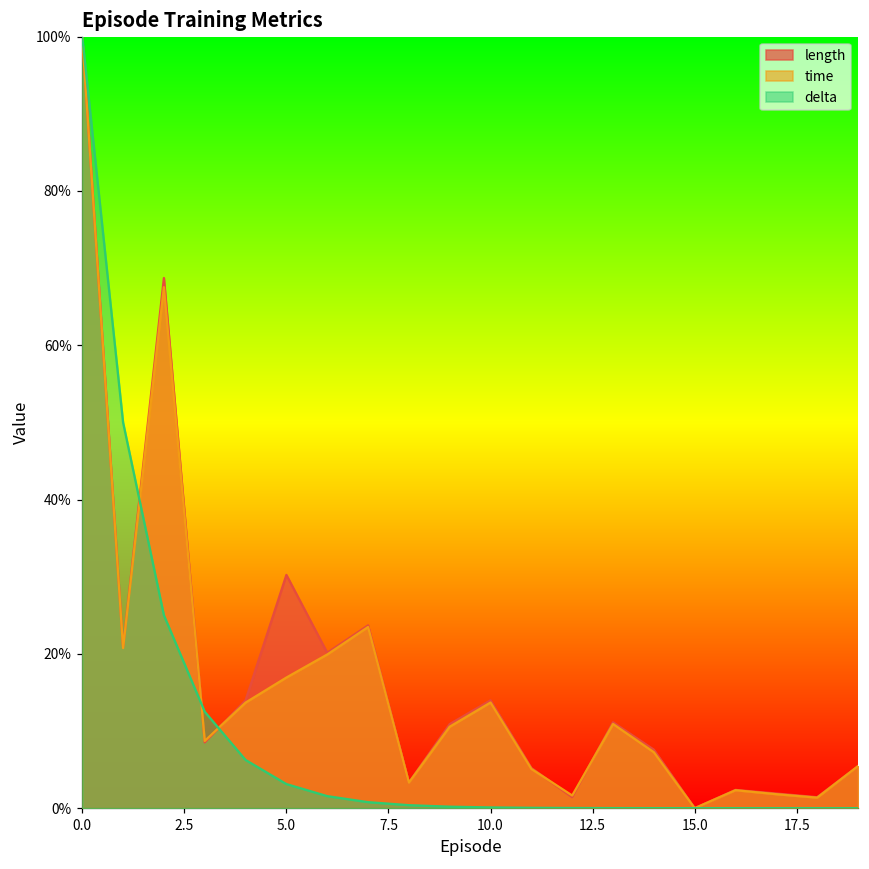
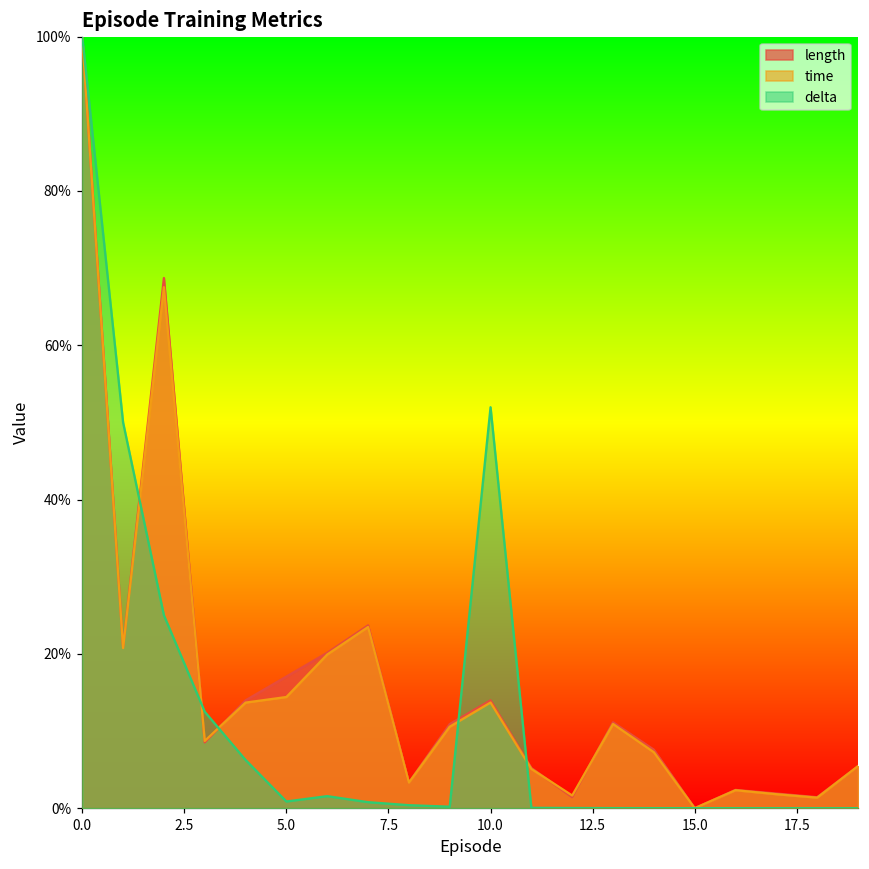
  {
    "length": {
-     "5.0": "30%"
+     "5.0": "17%"
    },
    "time": {
-     "5.0": "17%"
+     "5.0": "14%"
    },
    "delta": {
-     "5.0": "3%",
-     "10.0": "0%"
+     "5.0": "1%",
+     "10.0": "52%"
    }
  }
